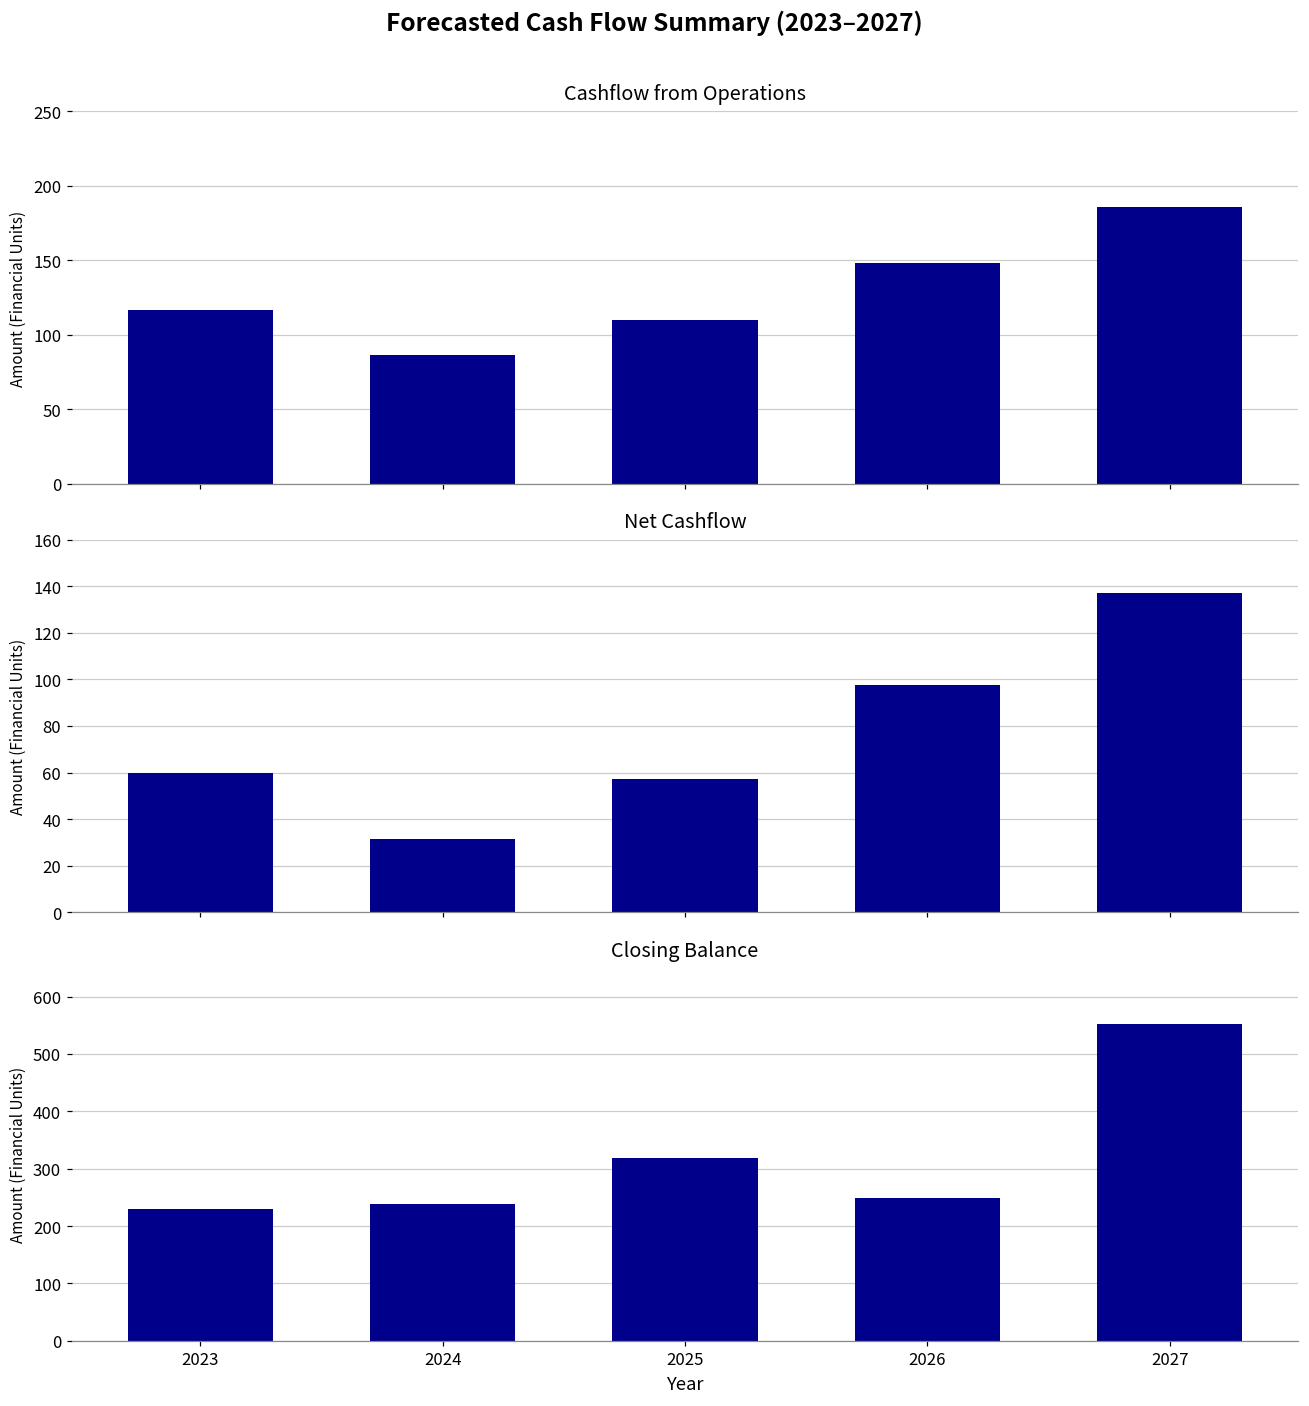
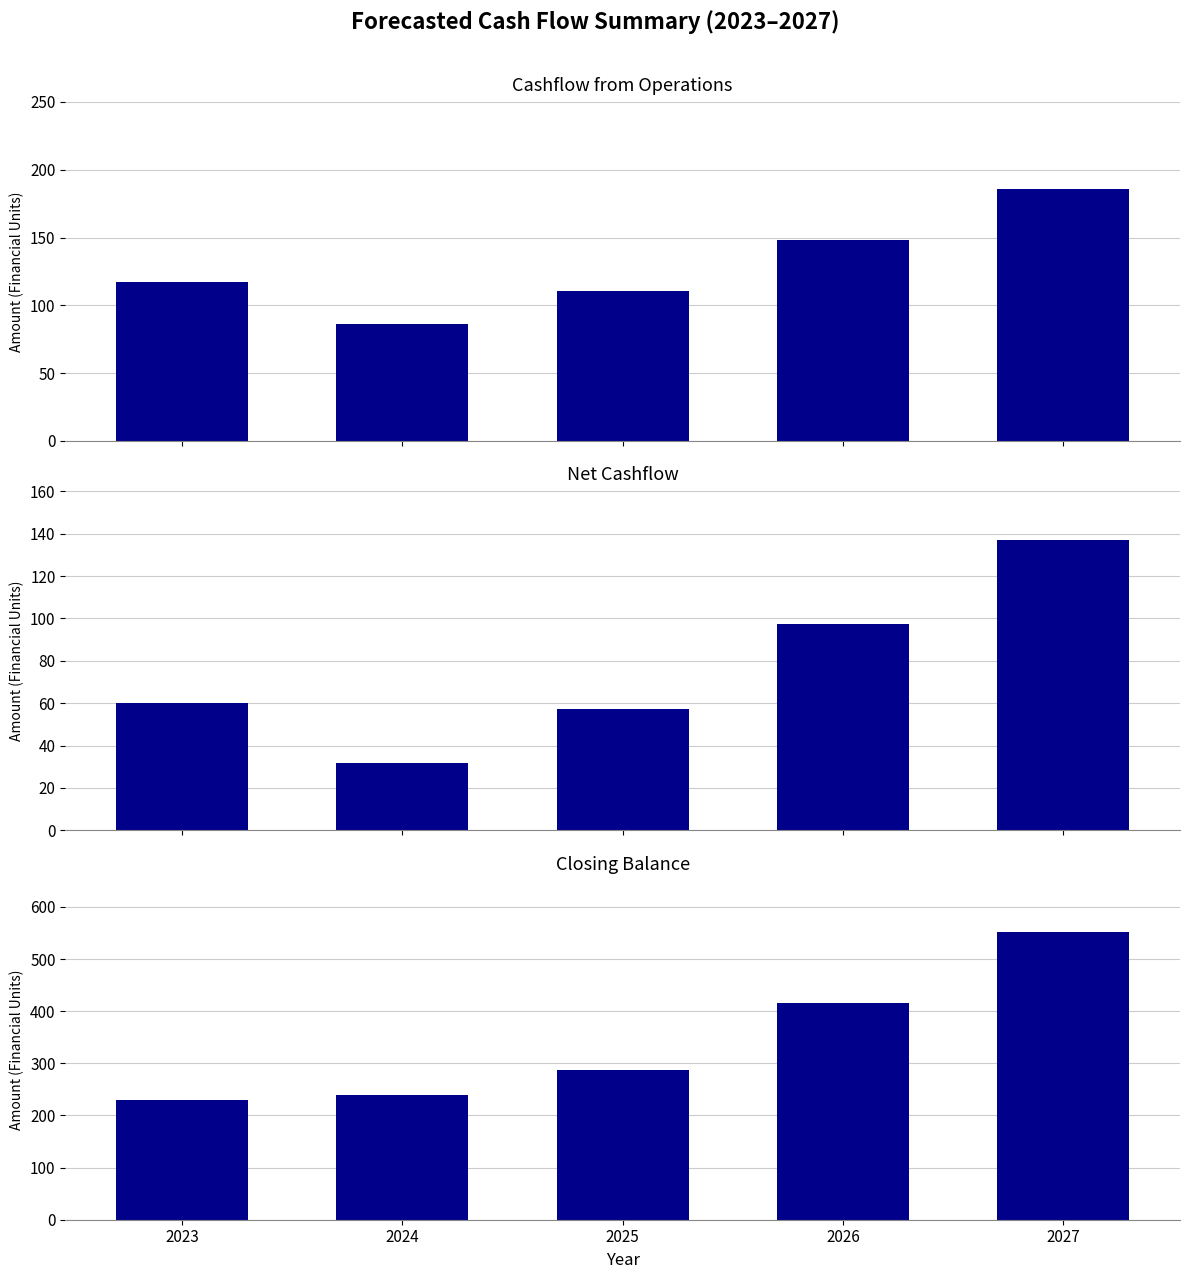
  {
    "Closing Balance": {
      "2023": 230,
      "2024": 240,
-     "2025": 320,
-     "2026": 250,
+     "2025": 290,
+     "2026": 420,
      "2027": 550
    }
  }
